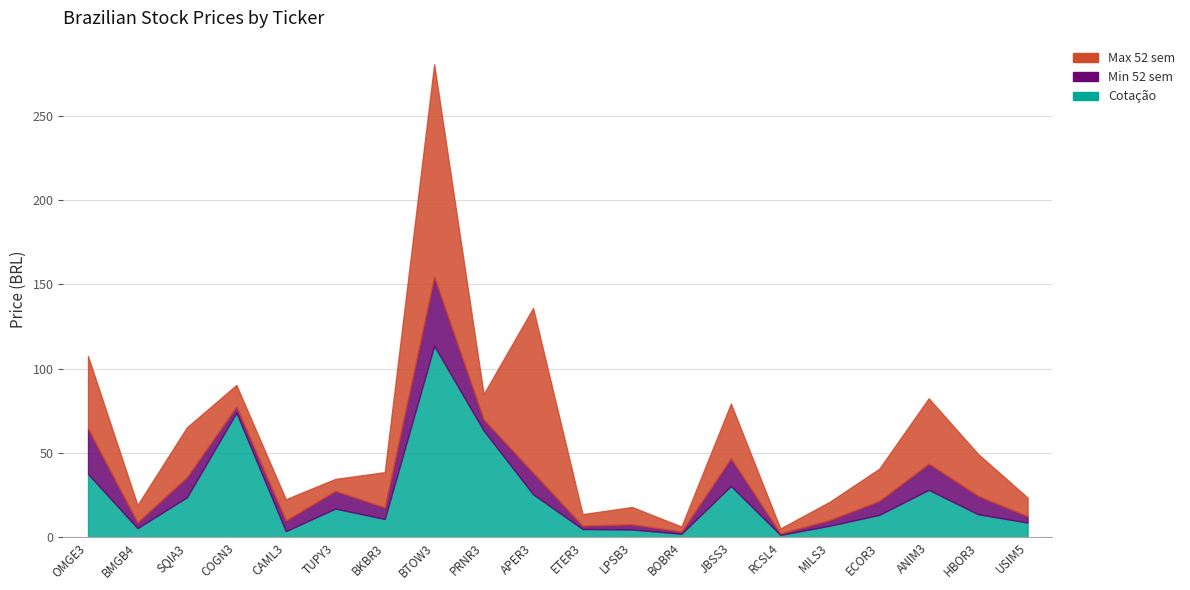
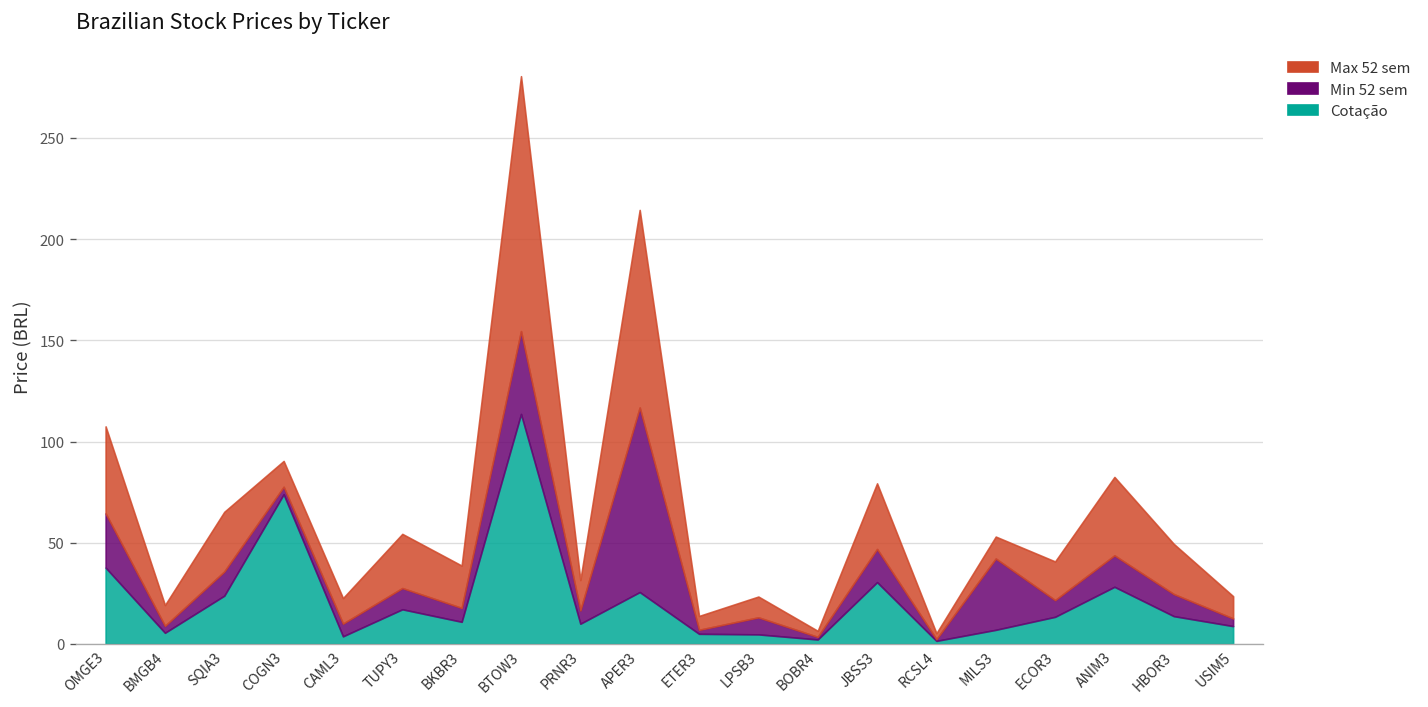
  {
    "Cotação": {
      "OMGE3": 38,
      "BMGB4": 5,
      "SQIA3": 24,
      "COGN3": 74,
      "CAML3": 4,
      "TUPY3": 17,
      "BKBR3": 11,
      "BTOW3": 114,
-     "PRNR3": 63,
+     "PRNR3": 10,
      "APER3": 26,
      "ETER3": 5,
      "LPSB3": 5,
      "JBSS3": 31,
      "MILS3": 7,
      "ECOR3": 13,
      "ANIM3": 28,
      "HBOR3": 14,
      "USIM5": 9
    },
    "Min 52 sem": {
      "OMGE3": 27,
      "BMGB4": 3,
      "SQIA3": 12,
      "COGN3": 4,
      "CAML3": 6,
      "TUPY3": 10,
      "BKBR3": 7,
      "BTOW3": 41,
      "PRNR3": 7,
-     "APER3": 13,
+     "APER3": 91,
      "ETER3": 2,
-     "LPSB3": 3,
+     "LPSB3": 8,
      "JBSS3": 16,
-     "MILS3": 3,
+     "MILS3": 35,
      "ECOR3": 8,
      "ANIM3": 16,
      "HBOR3": 11,
      "USIM5": 4
    },
    "Max 52 sem": {
      "OMGE3": 43,
      "BMGB4": 10,
      "SQIA3": 29,
      "COGN3": 13,
      "CAML3": 13,
-     "TUPY3": 7,
+     "TUPY3": 27,
      "BKBR3": 21,
      "BTOW3": 126,
      "PRNR3": 15,
      "APER3": 98,
      "ETER3": 7,
      "LPSB3": 10,
      "BOBR4": 3,
      "JBSS3": 32,
      "RCSL4": 3,
      "MILS3": 11,
      "ECOR3": 19,
      "ANIM3": 39,
      "HBOR3": 25,
      "USIM5": 11
    }
  }
